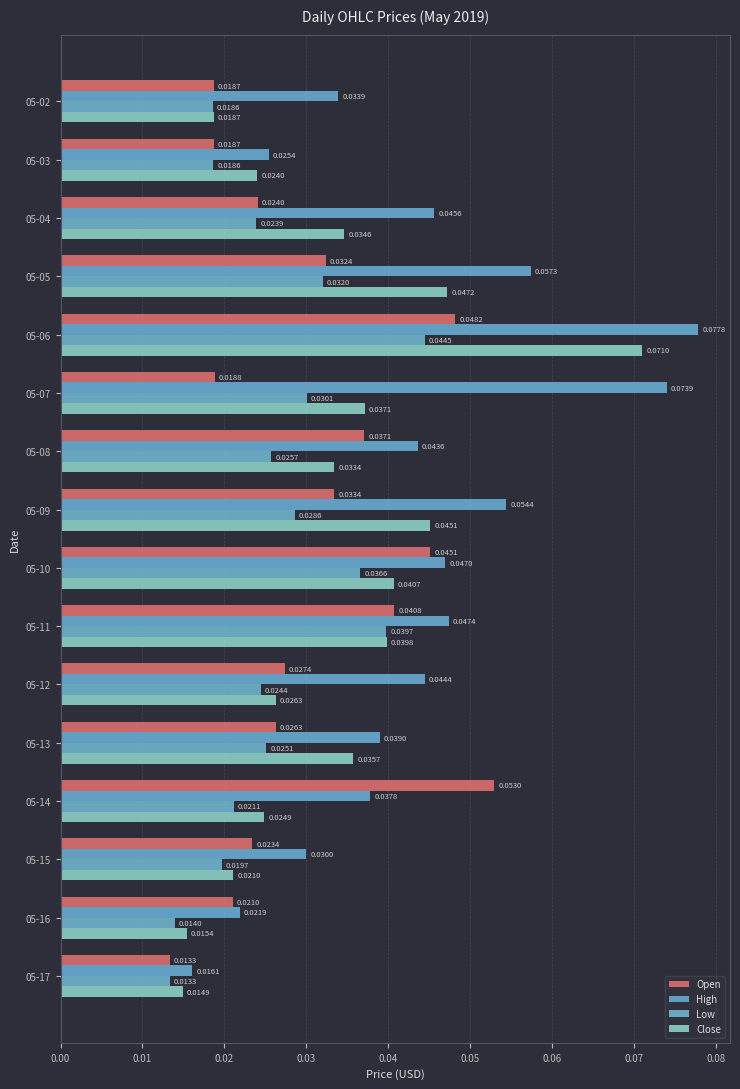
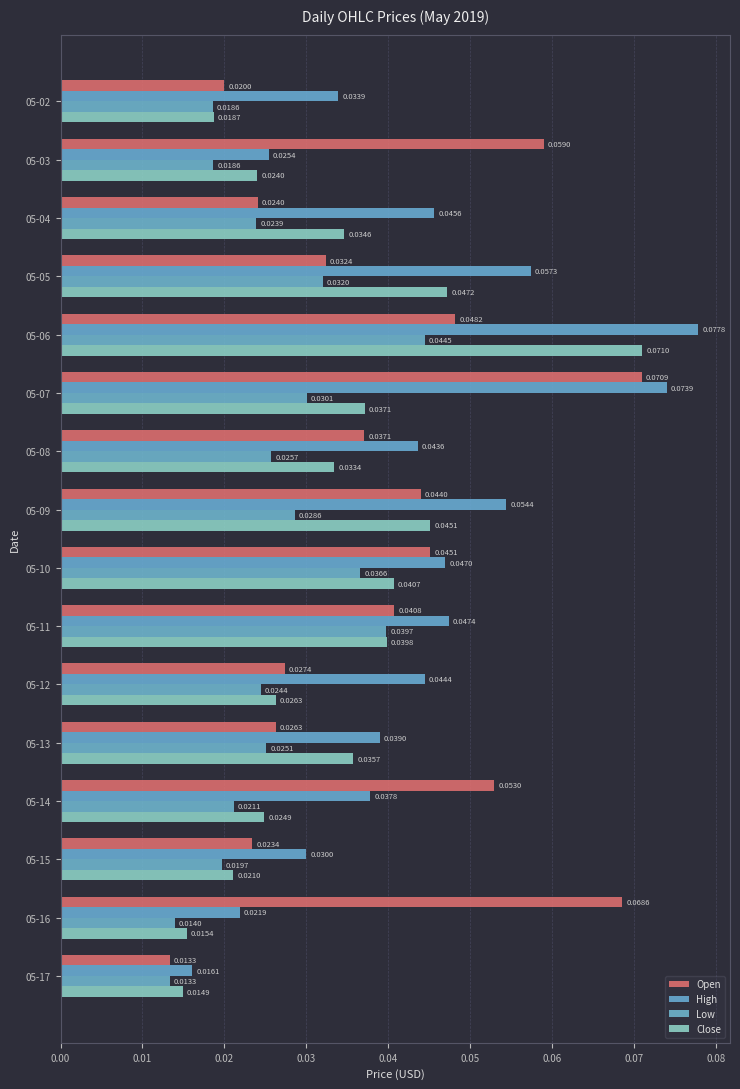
  {
    "Open": {
-     "05-02": 0.0187,
-     "05-03": 0.0187,
+     "05-02": 0.0200,
+     "05-03": 0.0590,
      "05-04": 0.0240,
      "05-05": 0.0324,
      "05-06": 0.0482,
-     "05-07": 0.0188,
+     "05-07": 0.0709,
      "05-08": 0.0371,
-     "05-09": 0.0334,
+     "05-09": 0.0440,
      "05-10": 0.0451,
      "05-11": 0.0408,
      "05-12": 0.0274,
      "05-13": 0.0263,
      "05-14": 0.0530,
      "05-15": 0.0234,
-     "05-16": 0.0210,
+     "05-16": 0.0686,
      "05-17": 0.0133
    }
  }
